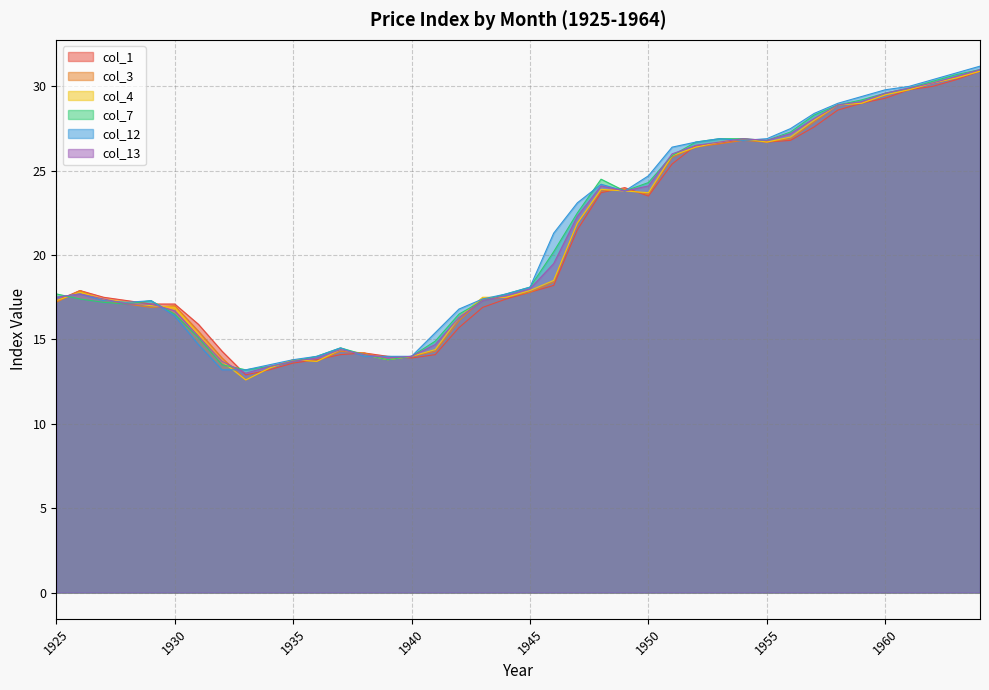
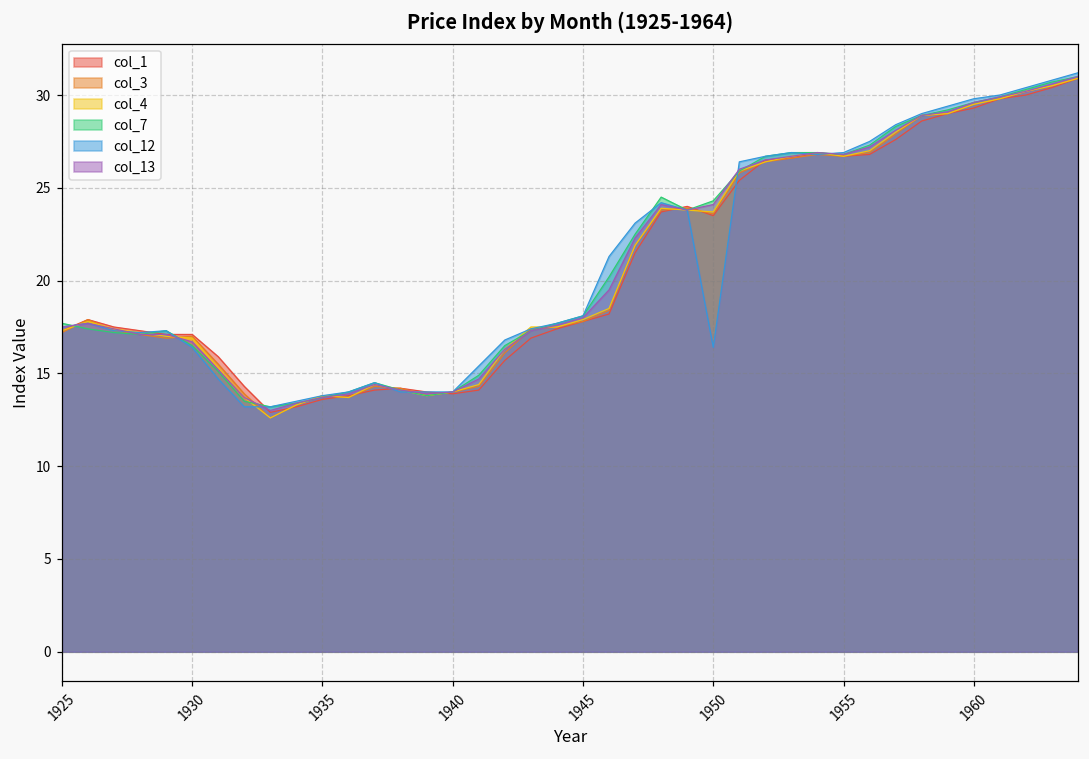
  {
    "col_7": {
      "1925": 17.7,
      "1950": 24.3
    },
    "col_12": {
-     "1950": 24.7,
+     "1950": 16.4,
      "1960": 29.8
    },
    "col_13": {
      "1930": 16.7,
      "1950": 24.1
    }
  }
